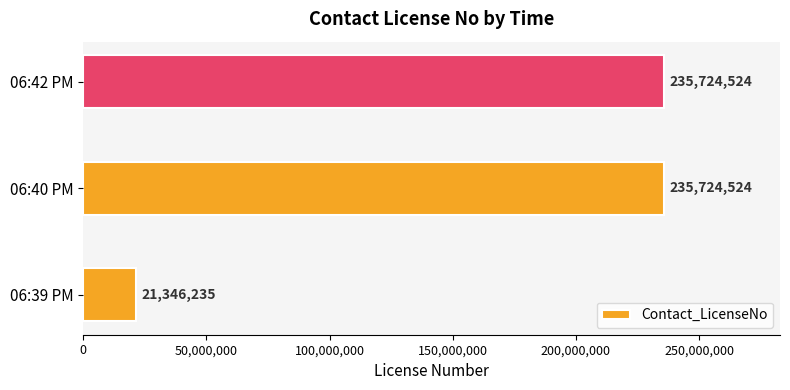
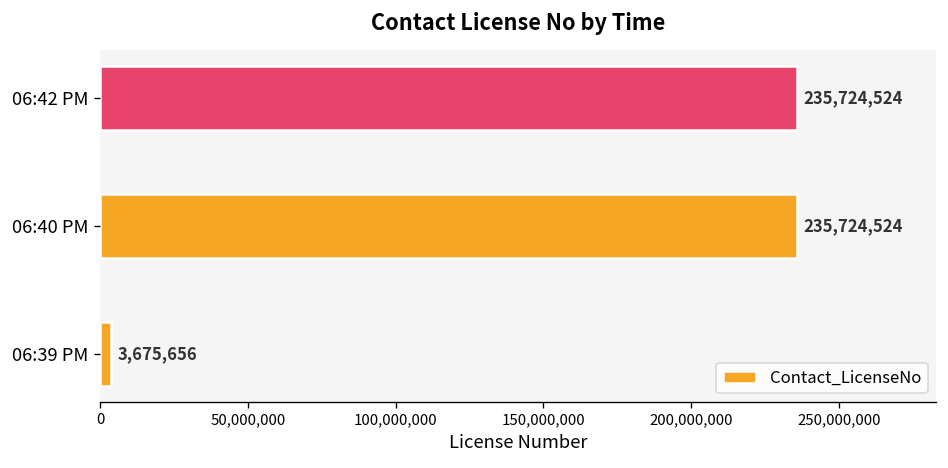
  {
    "06:42 PM": "235,724,524",
    "06:40 PM": "235,724,524",
-   "06:39 PM": "21,346,235"
+   "06:39 PM": "3,675,656"
  }
